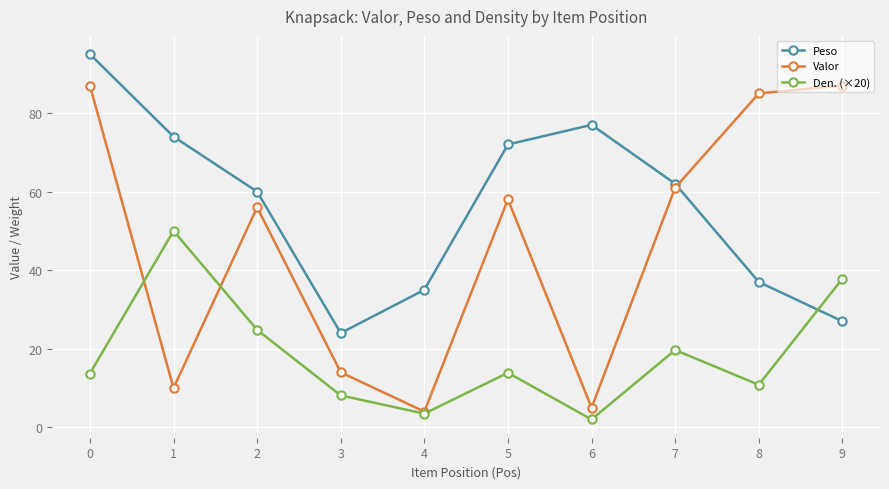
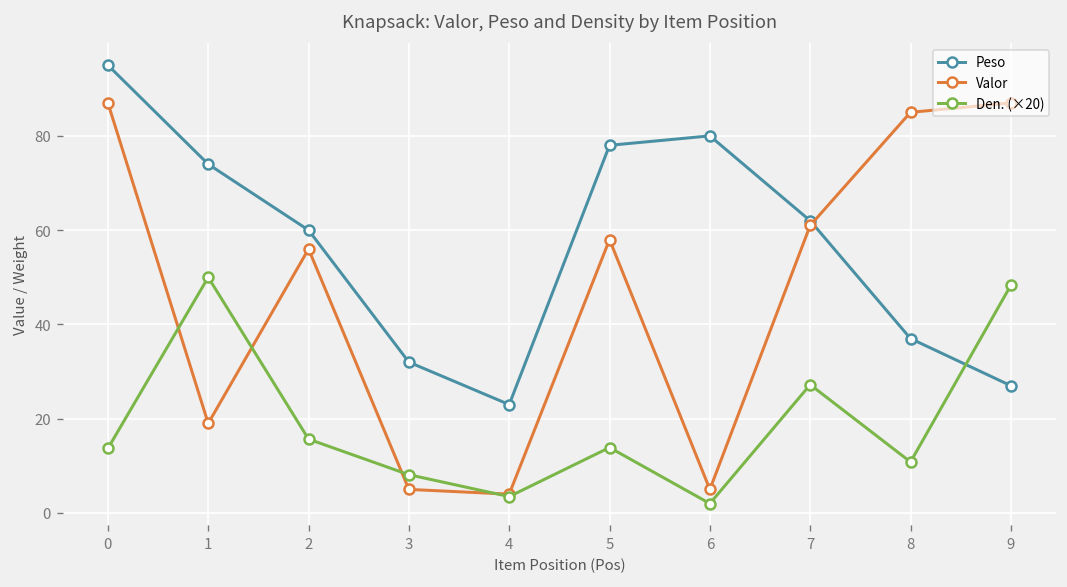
  {
    "Peso": {
      "0": 95,
      "1": 74,
      "2": 60,
-     "3": 24,
-     "4": 35,
-     "5": 72,
-     "6": 77,
+     "3": 32,
+     "4": 23,
+     "5": 78,
+     "6": 80,
      "7": 62,
      "8": 37,
      "9": 27
    },
    "Valor": {
      "0": 87,
-     "1": 10,
+     "1": 19,
      "2": 56,
-     "3": 14,
+     "3": 5,
      "5": 58,
      "6": 5,
      "7": 61,
      "8": 85
    },
    "Den. (×20)": {
      "0": 14,
      "1": 50,
-     "2": 25,
+     "2": 16,
      "3": 8,
      "5": 14,
      "6": 2,
-     "7": 20,
+     "7": 27,
      "8": 11,
-     "9": 38
+     "9": 48
    }
  }
